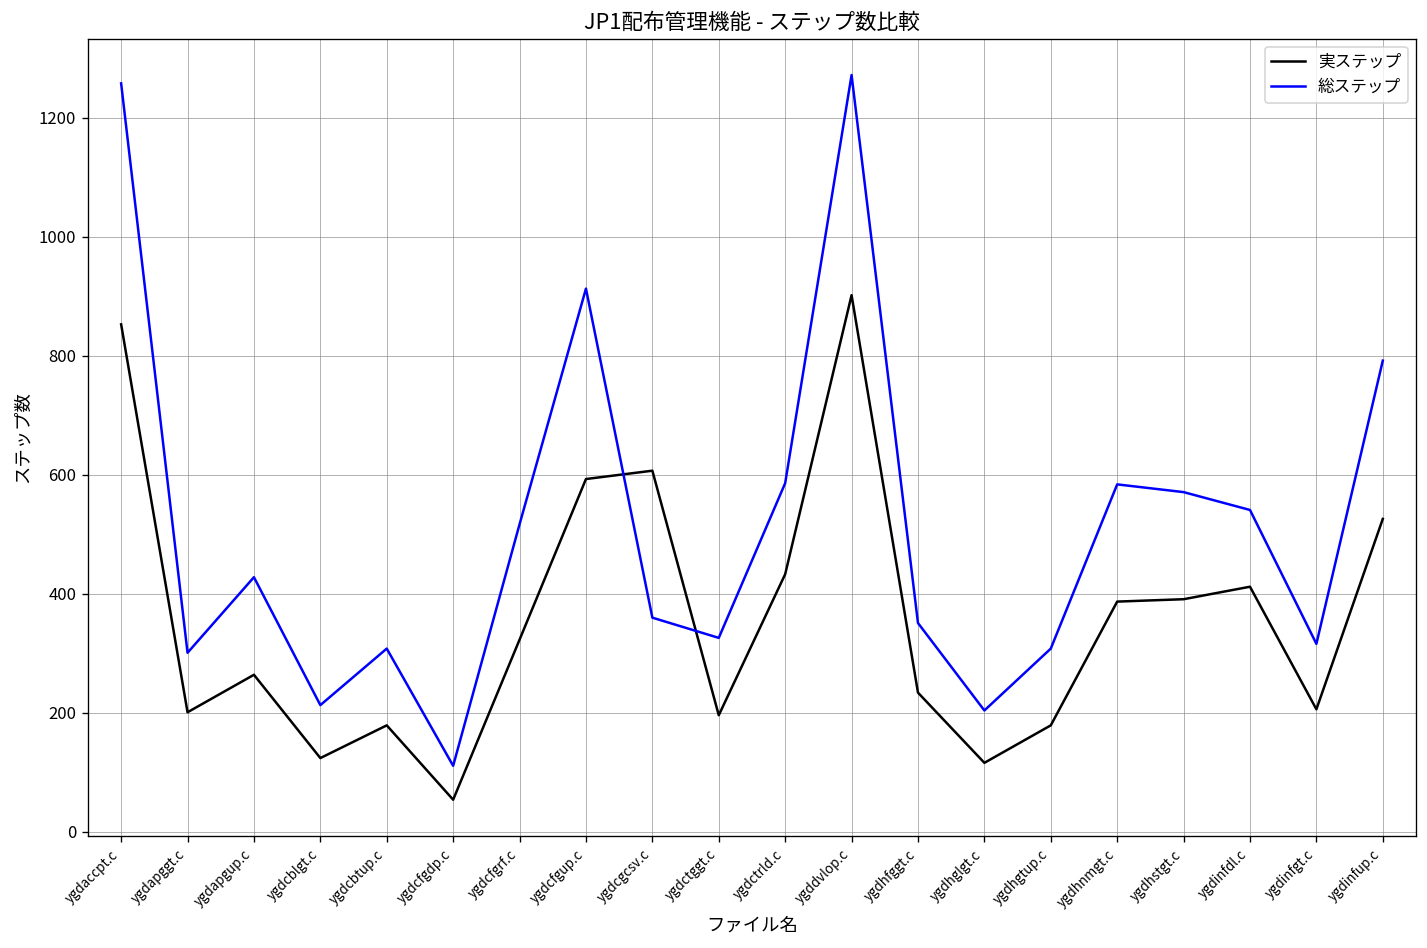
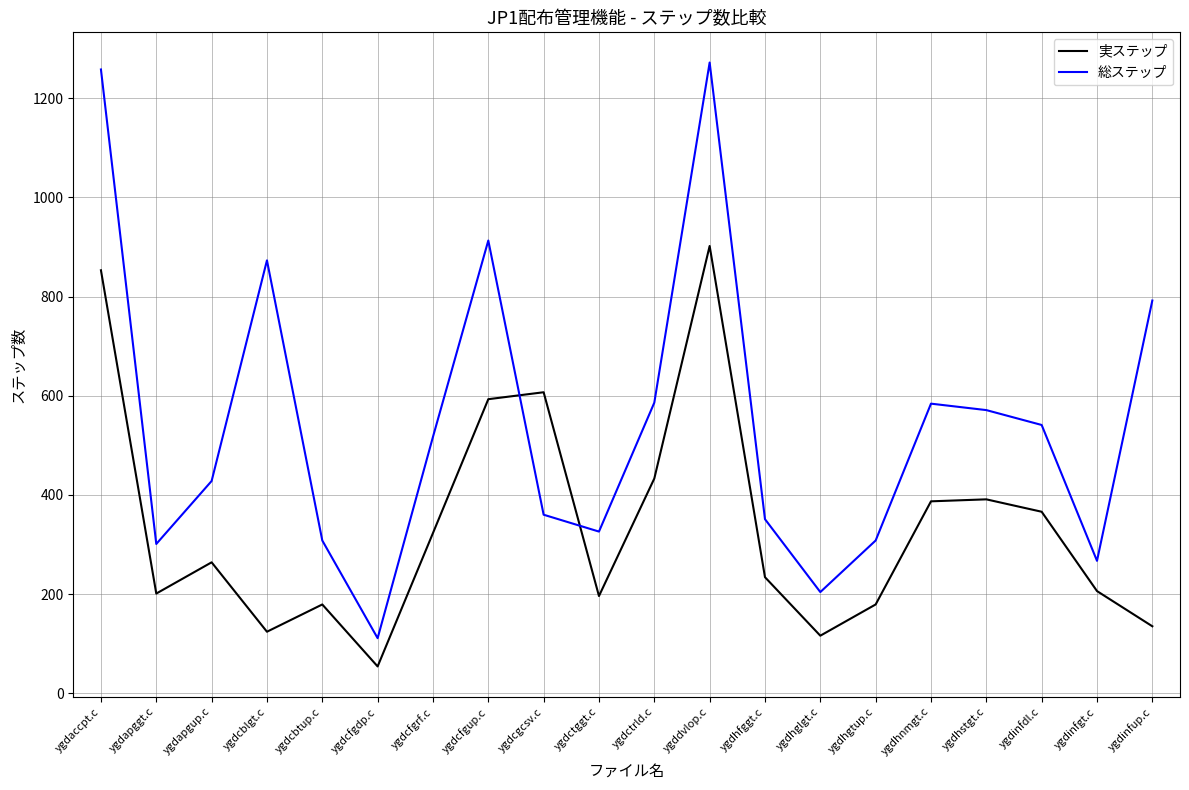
  {
    "実ステップ": {
      "ygdaccpt.c": 850,
      "ygdapggt.c": 200,
      "ygdapgup.c": 260,
      "ygdcblgt.c": 120,
      "ygdcbtup.c": 180,
      "ygdcfgdp.c": 50,
      "ygdcfgrf.c": 320,
      "ygdcfgup.c": 590,
      "ygdcgcsv.c": 610,
      "ygdctggt.c": 200,
      "ygdctrld.c": 430,
      "ygddvlop.c": 900,
      "ygdhfggt.c": 230,
      "ygdhglgt.c": 120,
      "ygdhgtup.c": 180,
      "ygdhnmgt.c": 390,
      "ygdhstgt.c": 390,
-     "ygdinfdl.c": 410,
+     "ygdinfdl.c": 370,
      "ygdinfgt.c": 210,
-     "ygdinfup.c": 530
+     "ygdinfup.c": 140
    },
    "総ステップ": {
      "ygdaccpt.c": 1260,
      "ygdapggt.c": 300,
      "ygdapgup.c": 430,
-     "ygdcblgt.c": 210,
+     "ygdcblgt.c": 870,
      "ygdcbtup.c": 310,
      "ygdcfgdp.c": 110,
      "ygdcfgrf.c": 520,
      "ygdcfgup.c": 910,
      "ygdcgcsv.c": 360,
      "ygdctggt.c": 330,
      "ygdctrld.c": 590,
      "ygddvlop.c": 1270,
      "ygdhfggt.c": 350,
      "ygdhglgt.c": 200,
      "ygdhgtup.c": 310,
      "ygdhnmgt.c": 580,
      "ygdhstgt.c": 570,
      "ygdinfdl.c": 540,
-     "ygdinfgt.c": 320,
+     "ygdinfgt.c": 270,
      "ygdinfup.c": 790
    }
  }
